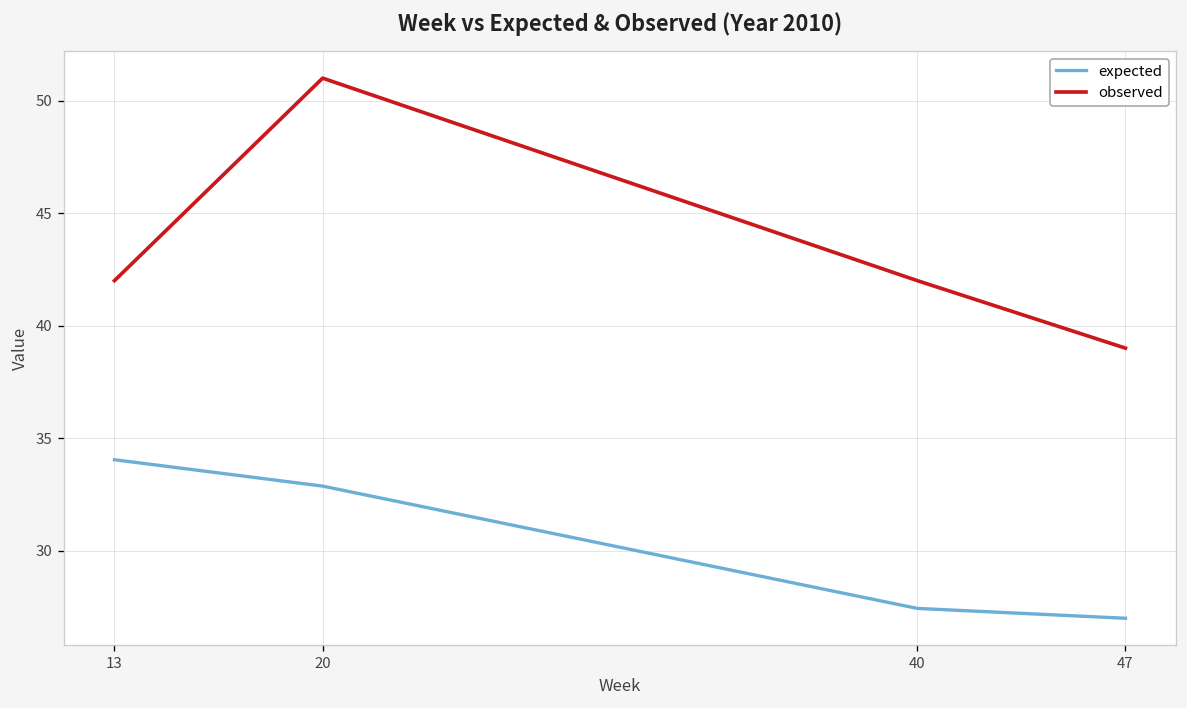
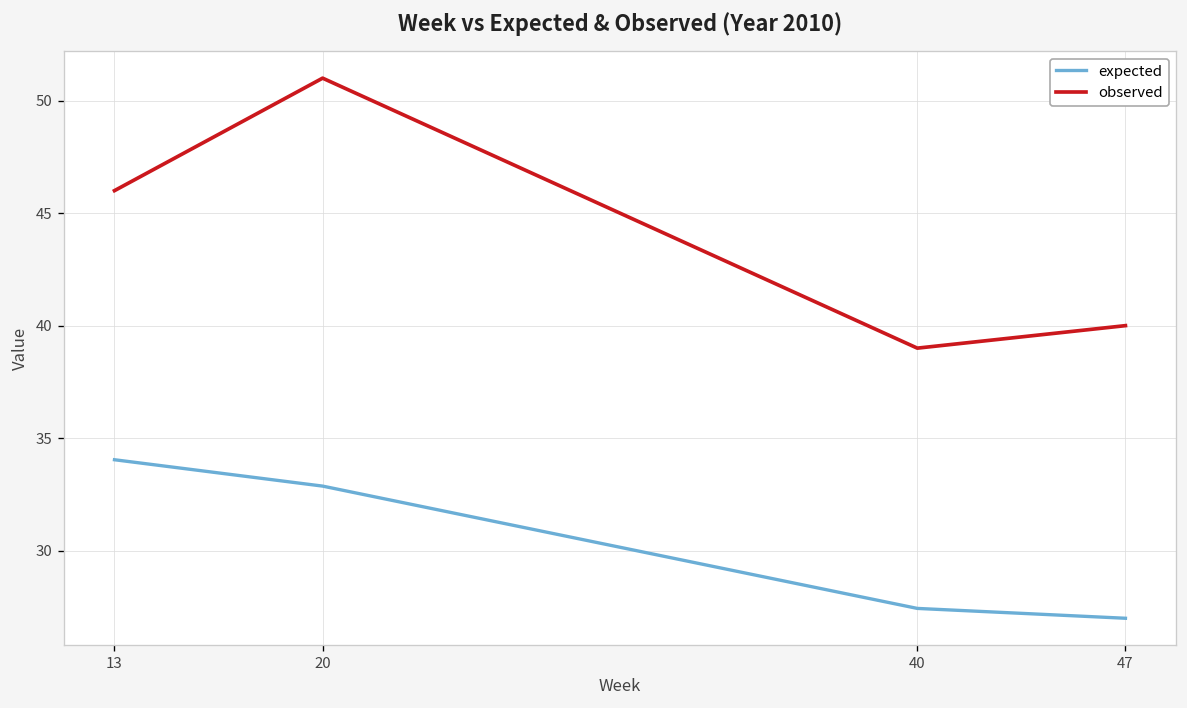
  {
    "expected": {
      "13": 34,
      "20": 33,
      "40": 27.4,
      "47": 27
    },
    "observed": {
-     "13": 42,
+     "13": 46,
      "20": 51,
-     "40": 42,
-     "47": 39
+     "40": 39,
+     "47": 40
    }
  }
